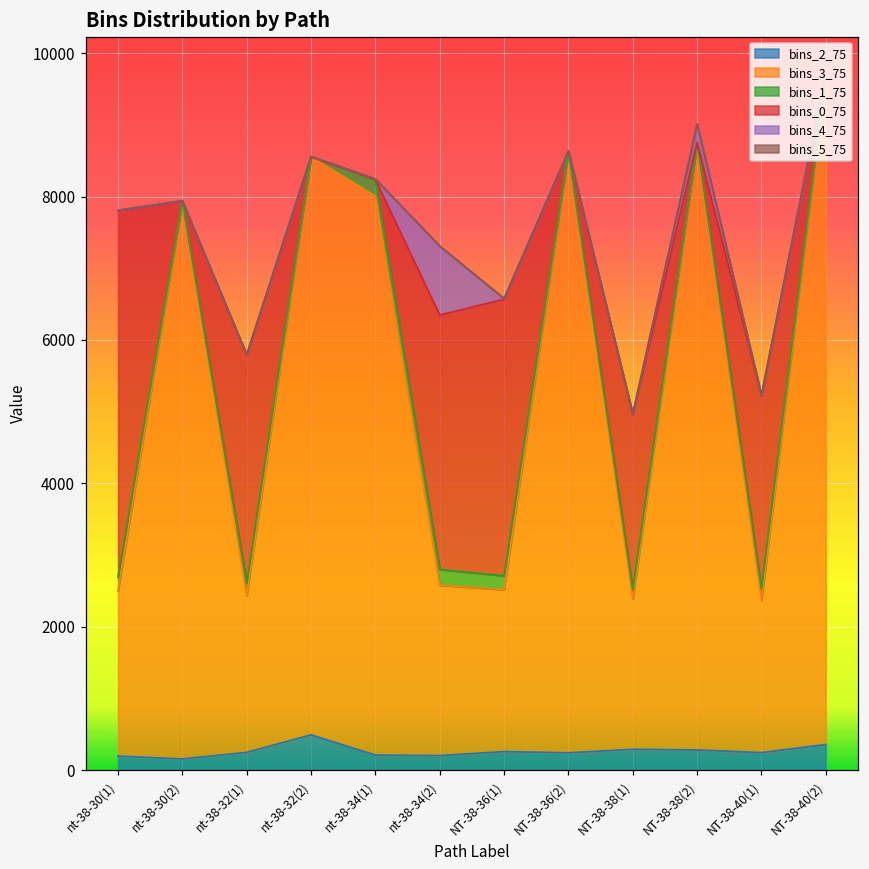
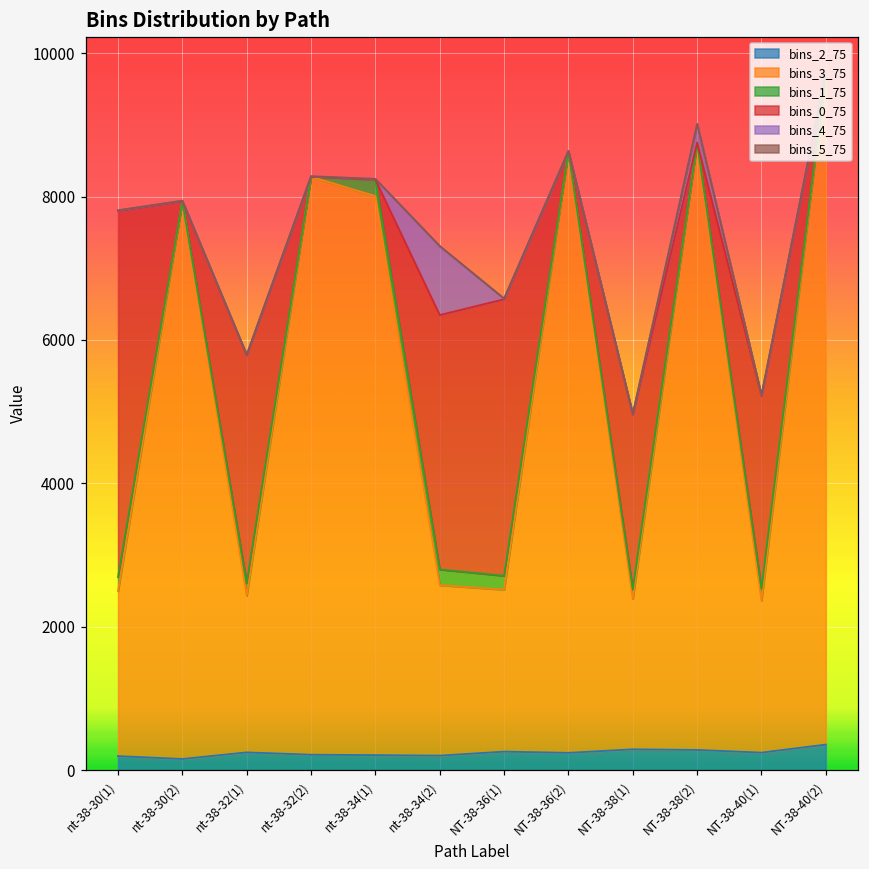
  {
    "bins_2_75": {
      "nt-38-30(1)": 200,
      "nt-38-30(2)": 200,
      "nt-38-32(1)": 200,
-     "nt-38-32(2)": 500,
+     "nt-38-32(2)": 200,
      "nt-38-34(1)": 200,
      "nt-38-34(2)": 200,
      "NT-38-36(1)": 300,
      "NT-38-36(2)": 200,
      "NT-38-38(1)": 300,
      "NT-38-38(2)": 300,
      "NT-38-40(1)": 200,
      "NT-38-40(2)": 400
    },
    "bins_3_75": {
      "nt-38-30(1)": 2300,
      "nt-38-32(1)": 2200,
      "nt-38-34(1)": 7800,
      "nt-38-34(2)": 2400,
      "NT-38-36(1)": 2300,
      "NT-38-38(1)": 2100,
      "NT-38-40(1)": 2100
    },
    "bins_1_75": {
      "nt-38-30(1)": 200,
      "nt-38-32(1)": 200,
      "nt-38-34(2)": 200,
      "NT-38-36(1)": 200,
      "NT-38-38(1)": 100,
      "NT-38-40(1)": 200
    },
    "bins_0_75": {
      "nt-38-34(2)": 3500
    }
  }
